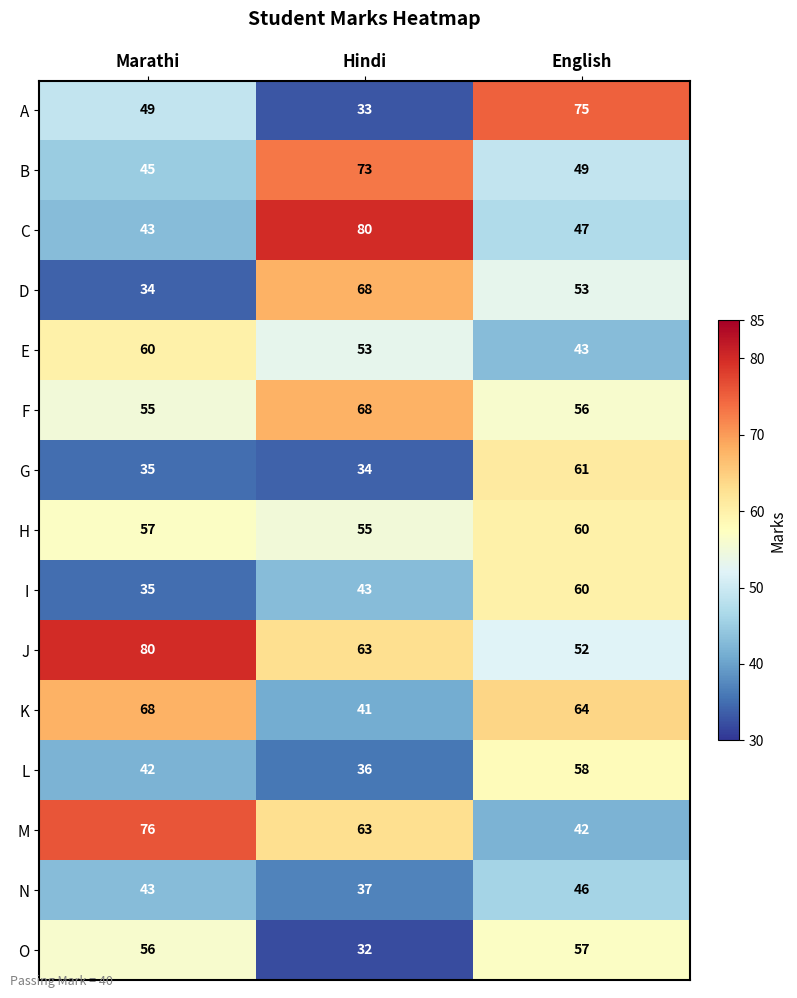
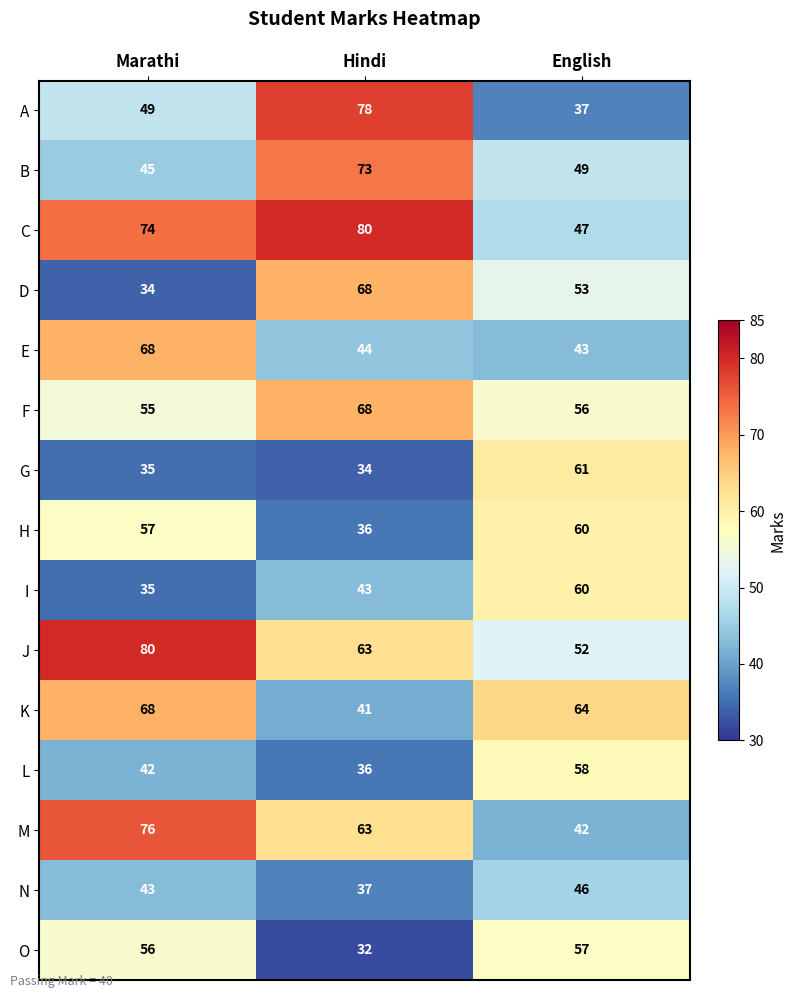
  {
    "A": {
      "Marathi": 49,
-     "Hindi": 33,
-     "English": 75
+     "Hindi": 78,
+     "English": 37
    },
    "B": {
      "Marathi": 45,
      "Hindi": 73,
      "English": 49
    },
    "C": {
-     "Marathi": 43,
+     "Marathi": 74,
      "Hindi": 80,
      "English": 47
    },
    "D": {
      "Marathi": 34,
      "Hindi": 68,
      "English": 53
    },
    "E": {
-     "Marathi": 60,
-     "Hindi": 53,
+     "Marathi": 68,
+     "Hindi": 44,
      "English": 43
    },
    "F": {
      "Marathi": 55,
      "Hindi": 68,
      "English": 56
    },
    "G": {
      "Marathi": 35,
      "Hindi": 34,
      "English": 61
    },
    "H": {
      "Marathi": 57,
-     "Hindi": 55,
+     "Hindi": 36,
      "English": 60
    },
    "I": {
      "Marathi": 35,
      "Hindi": 43,
      "English": 60
    },
    "J": {
      "Marathi": 80,
      "Hindi": 63,
      "English": 52
    },
    "K": {
      "Marathi": 68,
      "Hindi": 41,
      "English": 64
    },
    "L": {
      "Marathi": 42,
      "Hindi": 36,
      "English": 58
    },
    "M": {
      "Marathi": 76,
      "Hindi": 63,
      "English": 42
    },
    "N": {
      "Marathi": 43,
      "Hindi": 37,
      "English": 46
    },
    "O": {
      "Marathi": 56,
      "Hindi": 32,
      "English": 57
    }
  }
